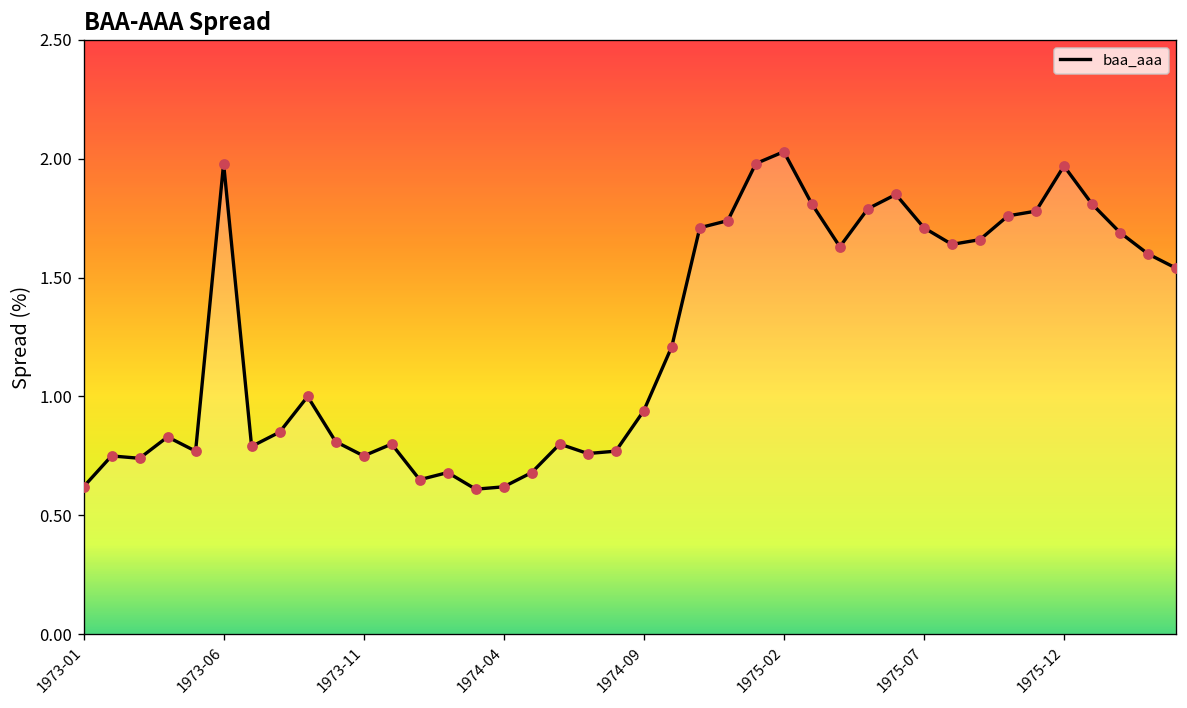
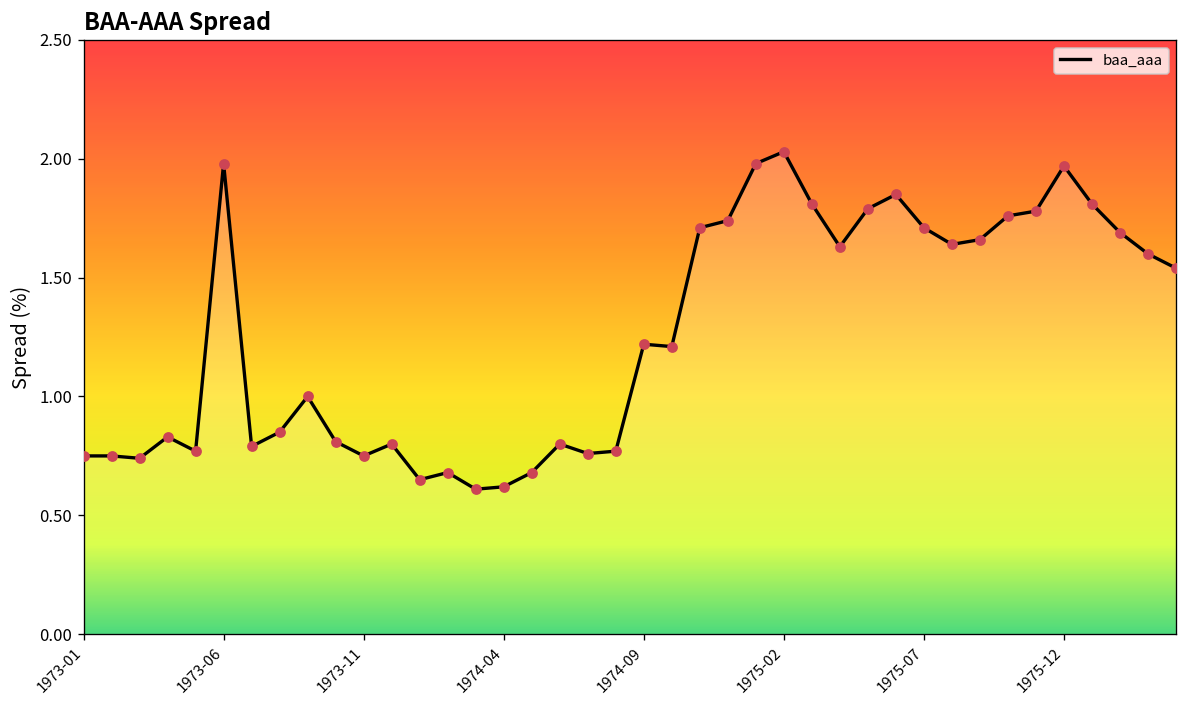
  {
-   "1973-01": 0.62,
+   "1973-01": 0.75,
    "1973-06": 1.98,
    "1973-11": 0.75,
    "1974-04": 0.62,
-   "1974-09": 0.94,
+   "1974-09": 1.22,
    "1975-02": 2.03,
    "1975-07": 1.71,
    "1975-12": 1.97
  }
